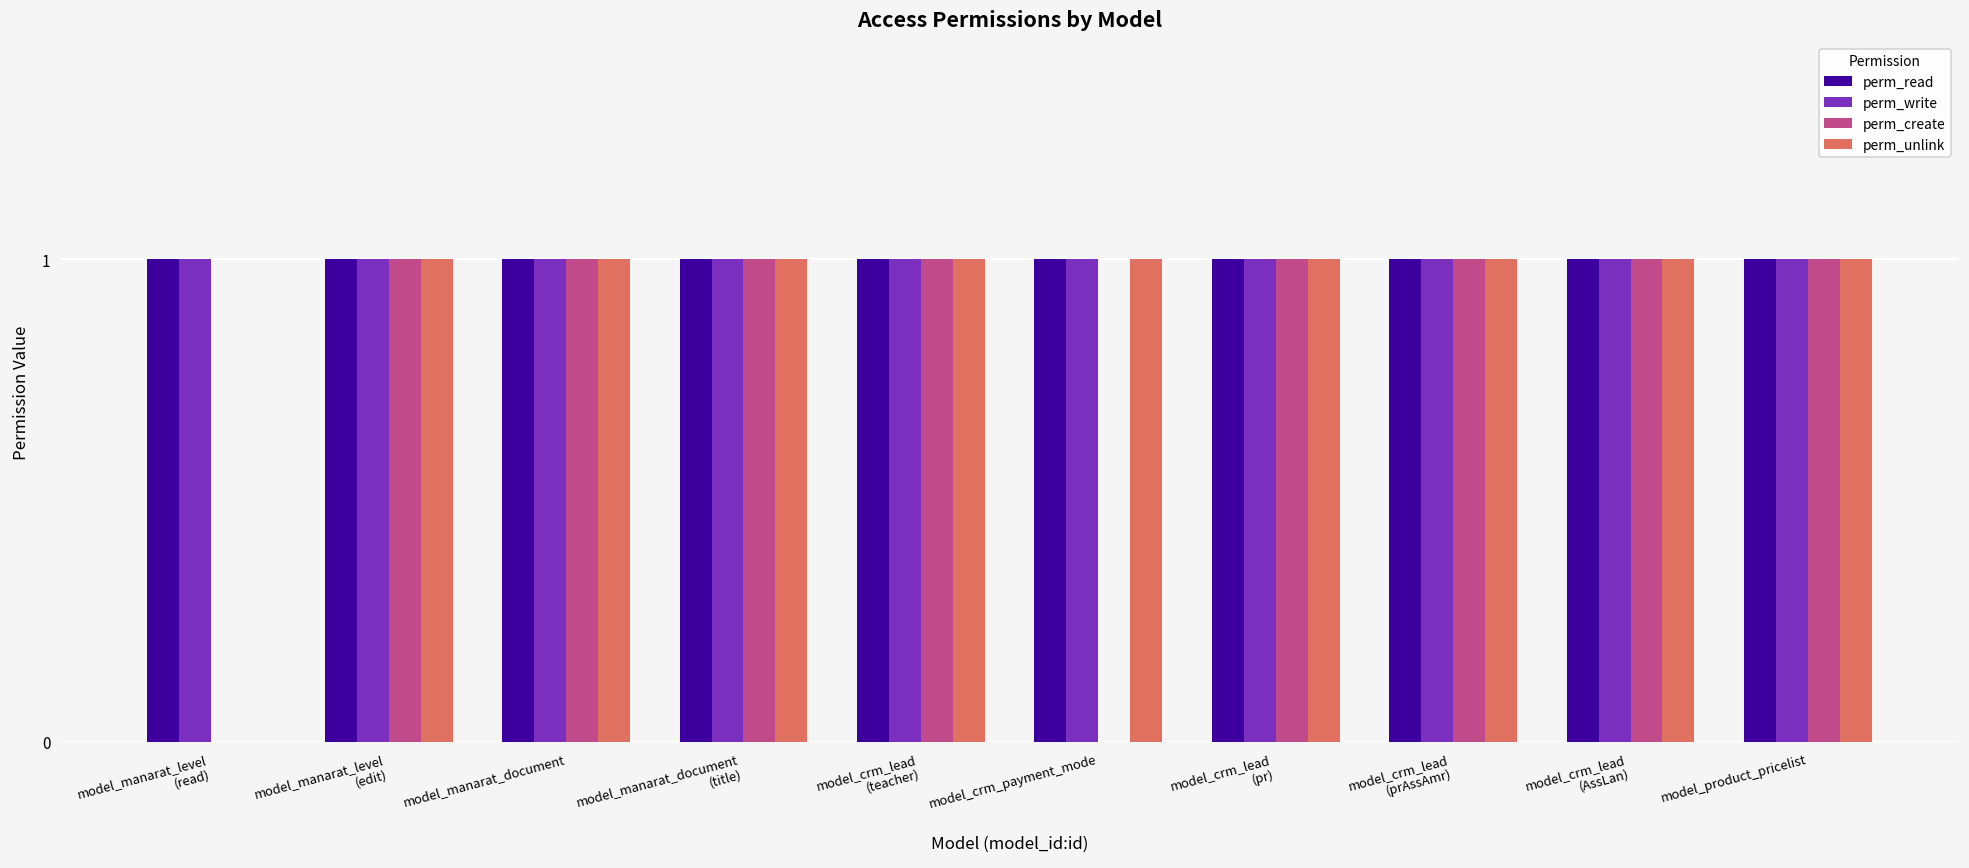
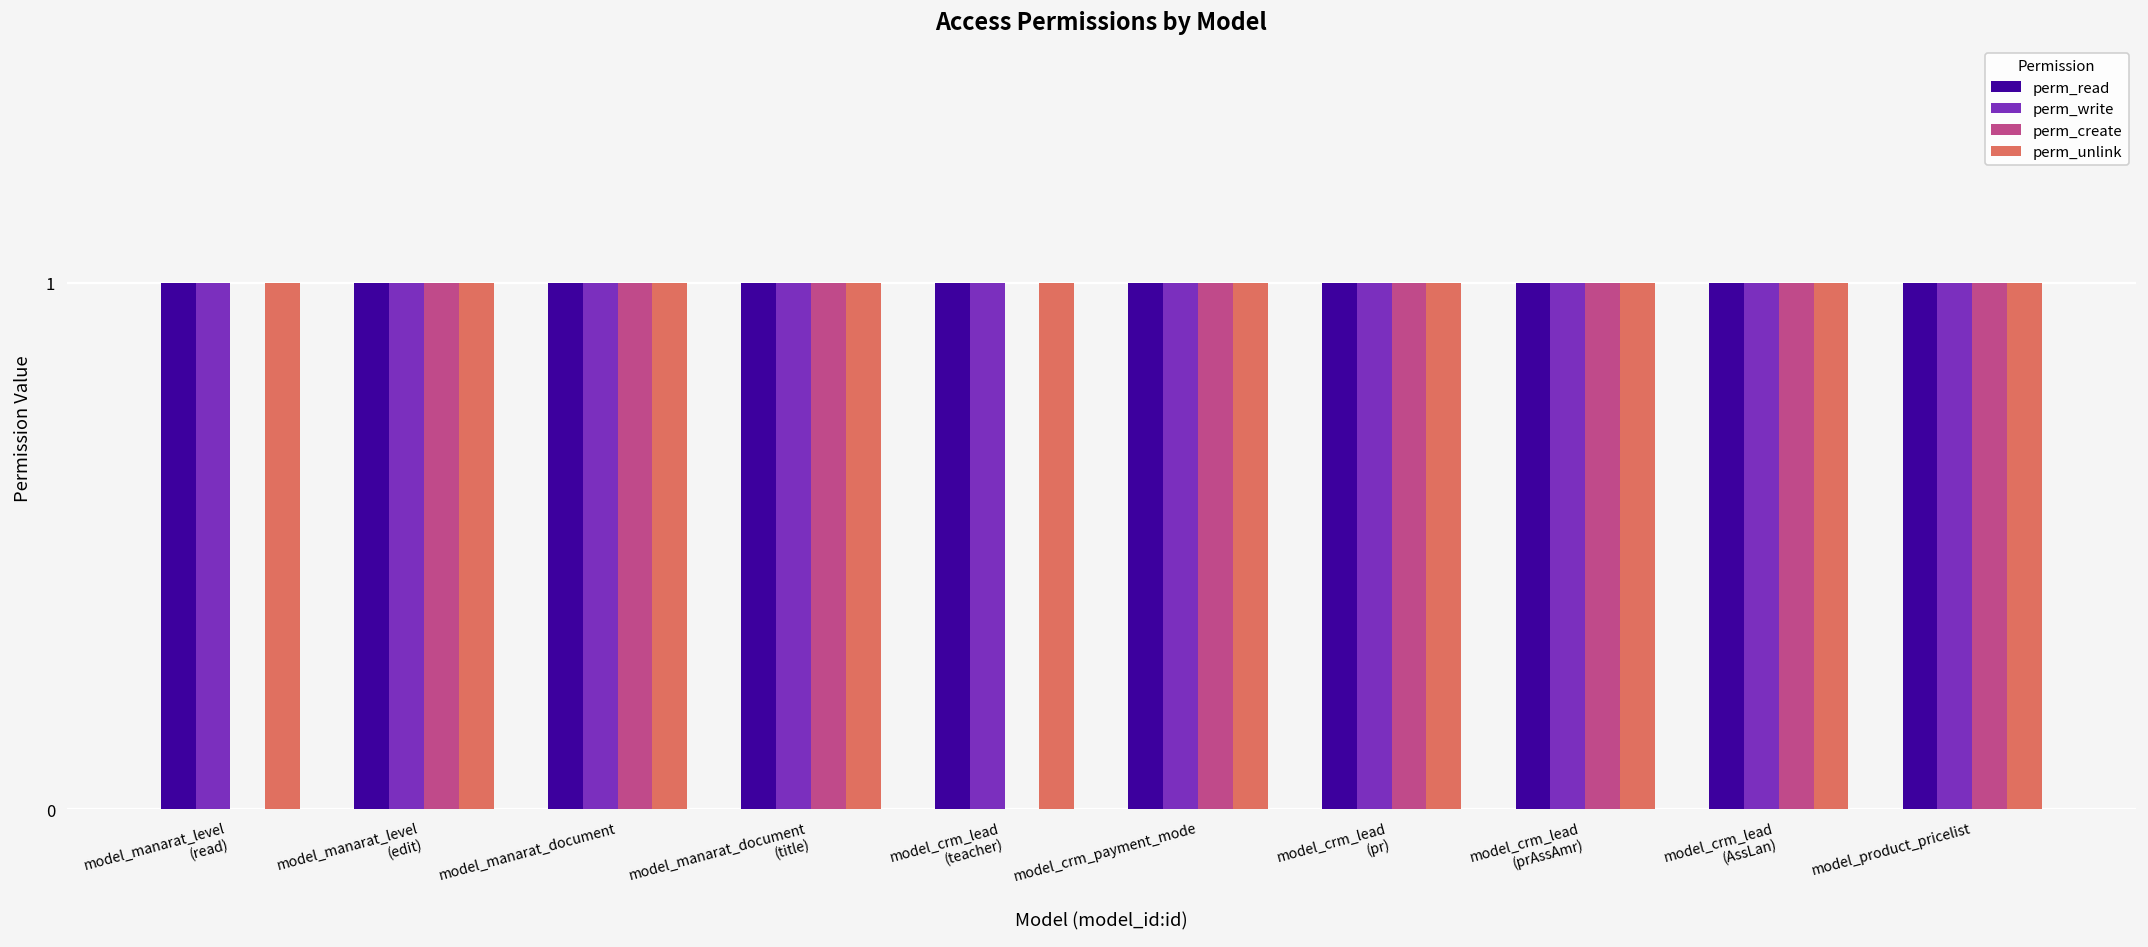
  {
    "perm_read": {
      "model_manarat_level (read)": 1,
      "model_manarat_level (edit)": 1,
      "model_manarat_document": 1,
      "model_manarat_document (title)": 1,
      "model_crm_lead (teacher)": 1,
      "model_crm_payment_mode": 1,
      "model_crm_lead (pr)": 1,
      "model_crm_lead (prAssAmr)": 1,
      "model_crm_lead (AssLan)": 1,
      "model_product_pricelist": 1
    },
    "perm_write": {
      "model_manarat_level (read)": 1,
      "model_manarat_level (edit)": 1,
      "model_manarat_document": 1,
      "model_manarat_document (title)": 1,
      "model_crm_lead (teacher)": 1,
      "model_crm_payment_mode": 1,
      "model_crm_lead (pr)": 1,
      "model_crm_lead (prAssAmr)": 1,
      "model_crm_lead (AssLan)": 1,
      "model_product_pricelist": 1
    },
    "perm_create": {
      "model_manarat_level (read)": 0,
      "model_manarat_level (edit)": 1,
      "model_manarat_document": 1,
      "model_manarat_document (title)": 1,
-     "model_crm_lead (teacher)": 1,
-     "model_crm_payment_mode": 0,
+     "model_crm_lead (teacher)": 0,
+     "model_crm_payment_mode": 1,
      "model_crm_lead (pr)": 1,
      "model_crm_lead (prAssAmr)": 1,
      "model_crm_lead (AssLan)": 1,
      "model_product_pricelist": 1
    },
    "perm_unlink": {
-     "model_manarat_level (read)": 0,
+     "model_manarat_level (read)": 1,
      "model_manarat_level (edit)": 1,
      "model_manarat_document": 1,
      "model_manarat_document (title)": 1,
      "model_crm_lead (teacher)": 1,
      "model_crm_payment_mode": 1,
      "model_crm_lead (pr)": 1,
      "model_crm_lead (prAssAmr)": 1,
      "model_crm_lead (AssLan)": 1,
      "model_product_pricelist": 1
    }
  }
